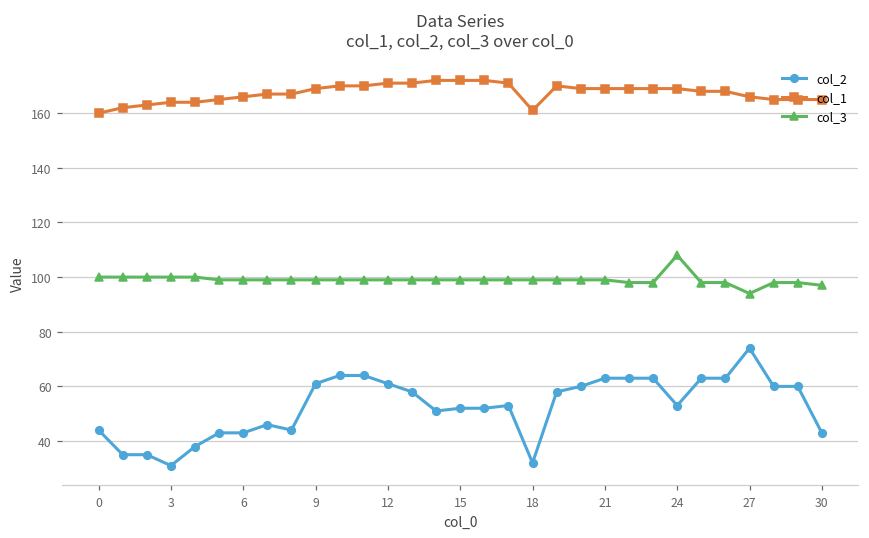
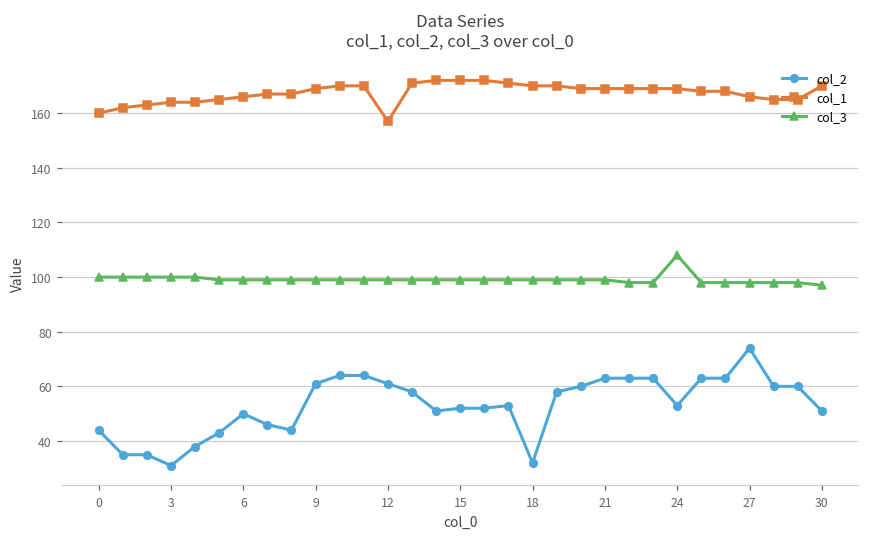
  {
    "col_2": {
      "0": 44,
      "3": 31,
-     "6": 43,
+     "6": 50,
      "9": 61,
      "12": 61,
      "15": 52,
      "18": 32,
      "21": 63,
      "24": 53,
      "27": 74,
-     "30": 43
+     "30": 51
    },
    "col_1": {
      "0": 160,
      "3": 164,
      "6": 166,
      "9": 169,
-     "12": 171,
+     "12": 157,
      "15": 172,
-     "18": 161,
+     "18": 170,
      "21": 169,
      "24": 169,
      "27": 166,
-     "30": 165
+     "30": 170
    },
    "col_3": {
      "0": 100,
      "3": 100,
      "6": 99,
      "9": 99,
      "12": 99,
      "15": 99,
      "18": 99,
      "21": 99,
      "24": 108,
-     "27": 94,
+     "27": 98,
      "30": 97
    }
  }
